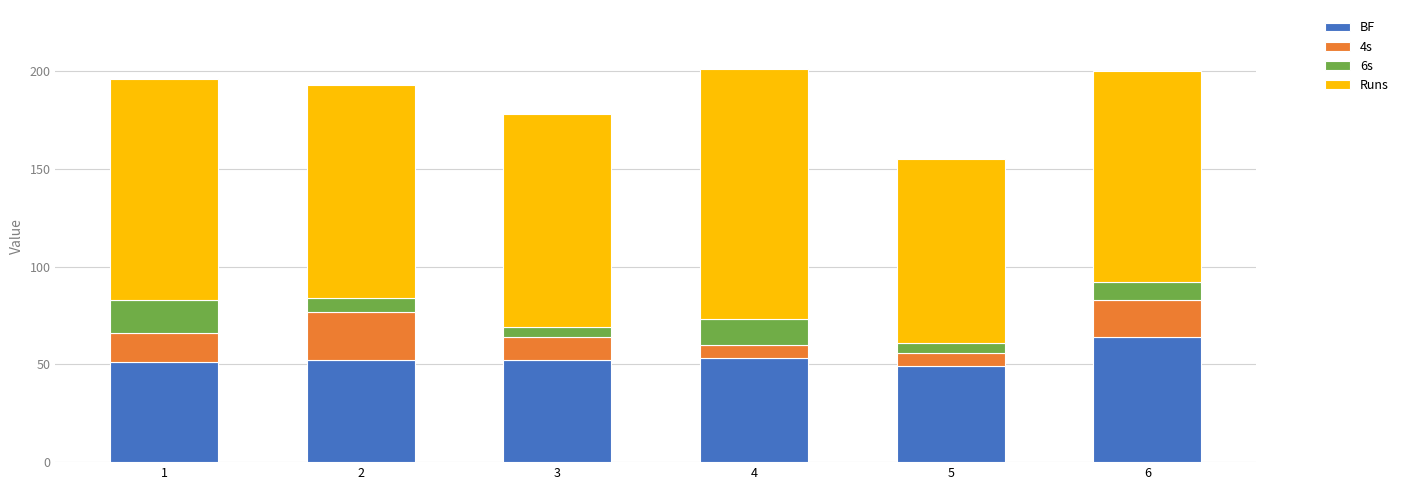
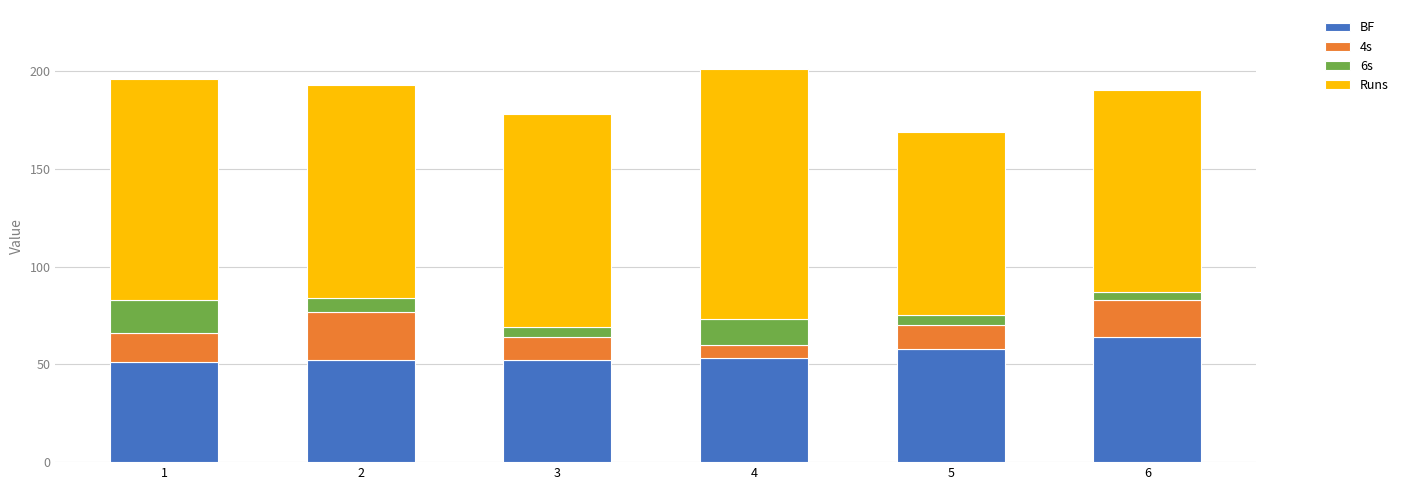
  {
    "BF": {
      "1": 51,
      "2": 52,
      "3": 52,
      "4": 53,
-     "5": 49,
+     "5": 58,
      "6": 64
    },
    "4s": {
      "1": 15,
      "2": 25,
      "3": 12,
      "4": 7,
-     "5": 7,
+     "5": 12,
      "6": 19
    },
    "6s": {
      "1": 17,
      "2": 7,
      "3": 5,
      "4": 13,
      "5": 5,
-     "6": 9
+     "6": 4
    },
    "Runs": {
      "1": 113,
      "2": 109,
      "3": 109,
      "4": 128,
      "5": 94,
-     "6": 108
+     "6": 103
    }
  }
